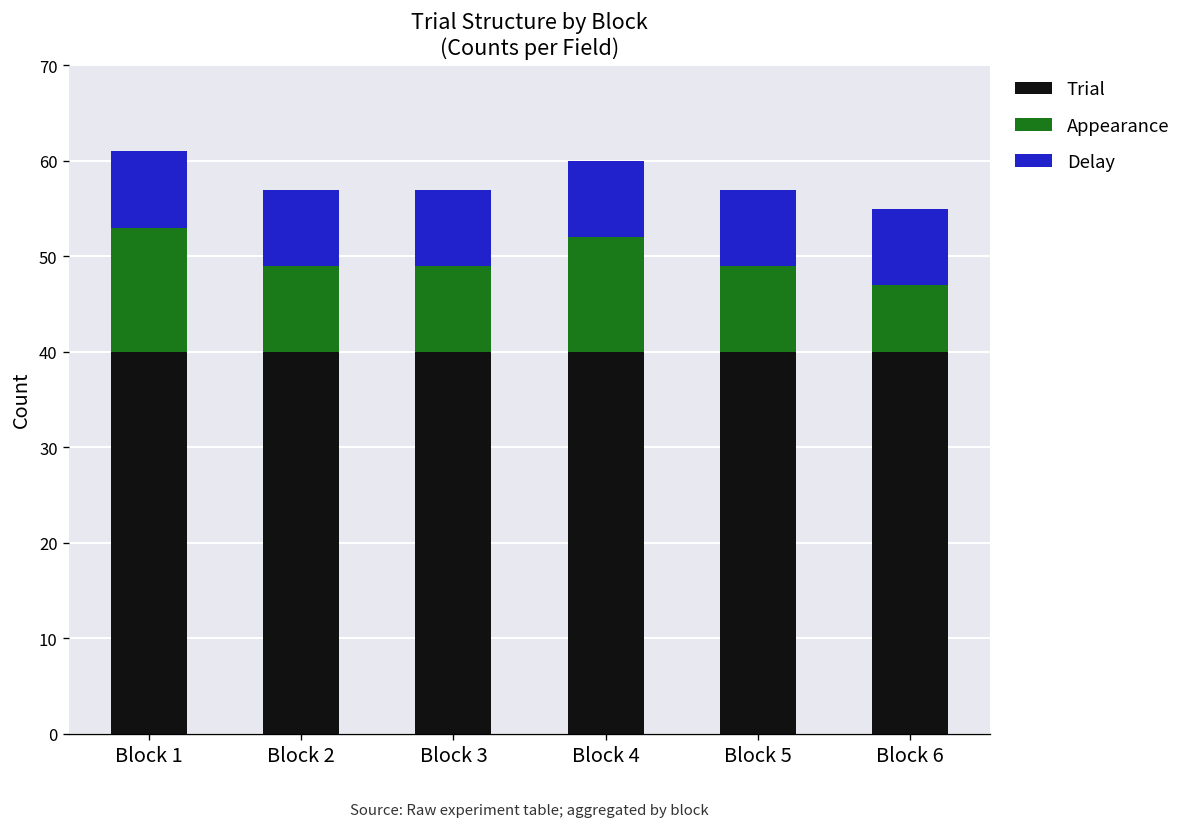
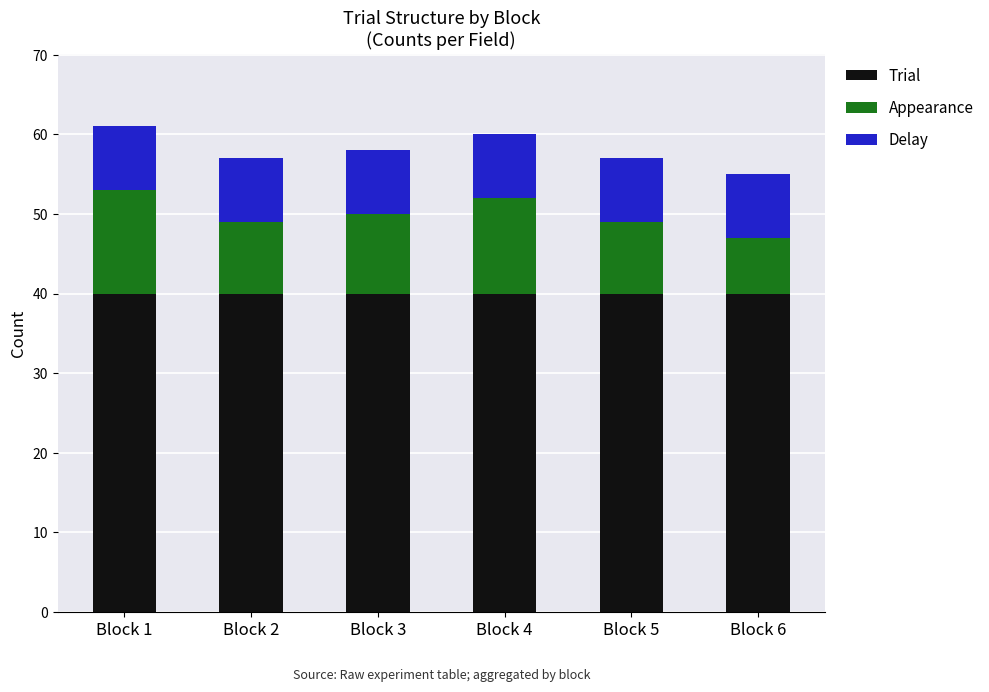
  {
    "Trial": {
      "Block 1": 40,
      "Block 2": 40,
      "Block 3": 40,
      "Block 4": 40,
      "Block 5": 40,
      "Block 6": 40
    },
    "Appearance": {
      "Block 1": 13,
      "Block 2": 9,
-     "Block 3": 9,
+     "Block 3": 10,
      "Block 4": 12,
      "Block 5": 9,
      "Block 6": 7
    },
    "Delay": {
      "Block 1": 8,
      "Block 2": 8,
      "Block 3": 8,
      "Block 4": 8,
      "Block 5": 8,
      "Block 6": 8
    }
  }
